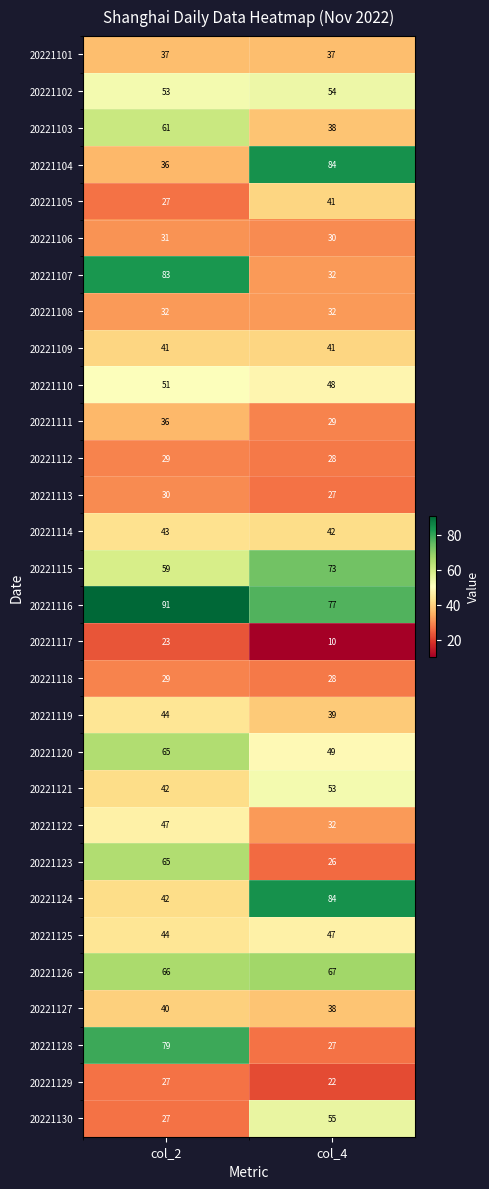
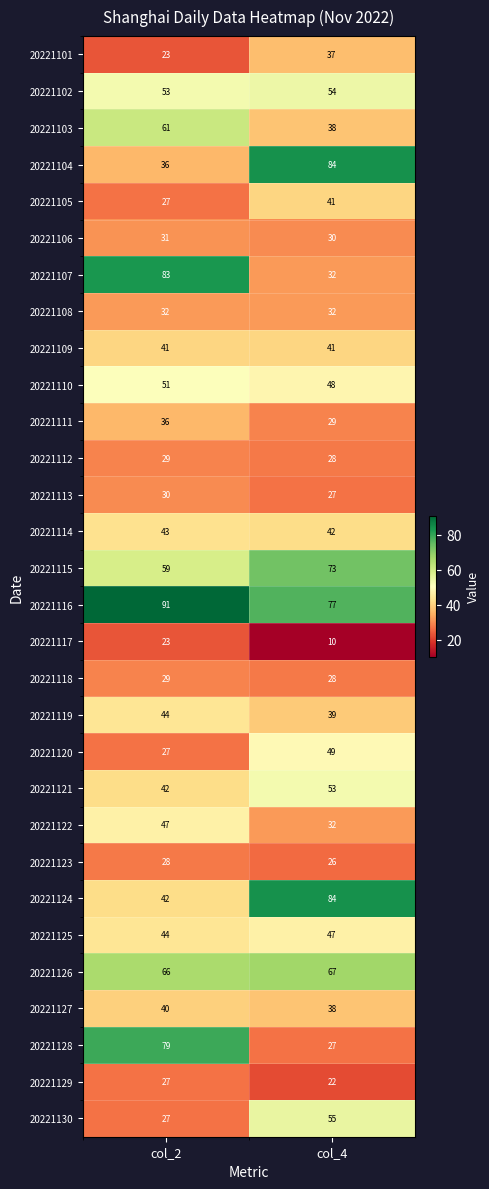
  {
    "20221101": {
-     "col_2": 37,
+     "col_2": 23,
      "col_4": 37
    },
    "20221102": {
      "col_2": 53,
      "col_4": 54
    },
    "20221103": {
      "col_2": 61,
      "col_4": 38
    },
    "20221104": {
      "col_2": 36,
      "col_4": 84
    },
    "20221105": {
      "col_2": 27,
      "col_4": 41
    },
    "20221106": {
      "col_2": 31,
      "col_4": 30
    },
    "20221107": {
      "col_2": 83,
      "col_4": 32
    },
    "20221108": {
      "col_2": 32,
      "col_4": 32
    },
    "20221109": {
      "col_2": 41,
      "col_4": 41
    },
    "20221110": {
      "col_2": 51,
      "col_4": 48
    },
    "20221111": {
      "col_2": 36,
      "col_4": 29
    },
    "20221112": {
      "col_2": 29,
      "col_4": 28
    },
    "20221113": {
      "col_2": 30,
      "col_4": 27
    },
    "20221114": {
      "col_2": 43,
      "col_4": 42
    },
    "20221115": {
      "col_2": 59,
      "col_4": 73
    },
    "20221116": {
      "col_2": 91,
      "col_4": 77
    },
    "20221117": {
      "col_2": 23,
      "col_4": 10
    },
    "20221118": {
      "col_2": 29,
      "col_4": 28
    },
    "20221119": {
      "col_2": 44,
      "col_4": 39
    },
    "20221120": {
-     "col_2": 65,
+     "col_2": 27,
      "col_4": 49
    },
    "20221121": {
      "col_2": 42,
      "col_4": 53
    },
    "20221122": {
      "col_2": 47,
      "col_4": 32
    },
    "20221123": {
-     "col_2": 65,
+     "col_2": 28,
      "col_4": 26
    },
    "20221124": {
      "col_2": 42,
      "col_4": 84
    },
    "20221125": {
      "col_2": 44,
      "col_4": 47
    },
    "20221126": {
      "col_2": 66,
      "col_4": 67
    },
    "20221127": {
      "col_2": 40,
      "col_4": 38
    },
    "20221128": {
      "col_2": 79,
      "col_4": 27
    },
    "20221129": {
      "col_2": 27,
      "col_4": 22
    },
    "20221130": {
      "col_2": 27,
      "col_4": 55
    }
  }
